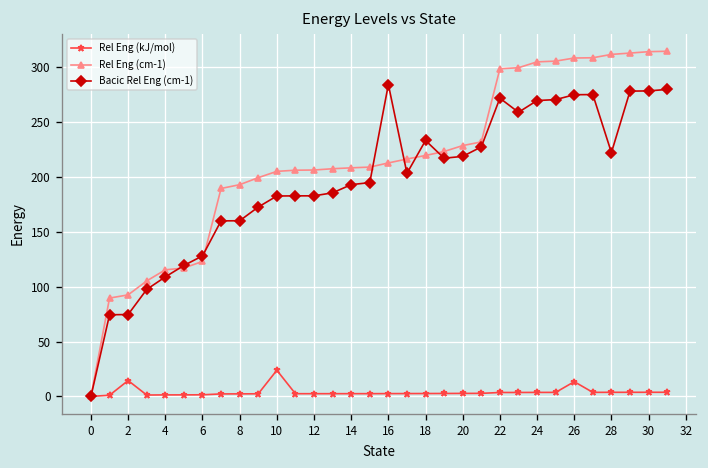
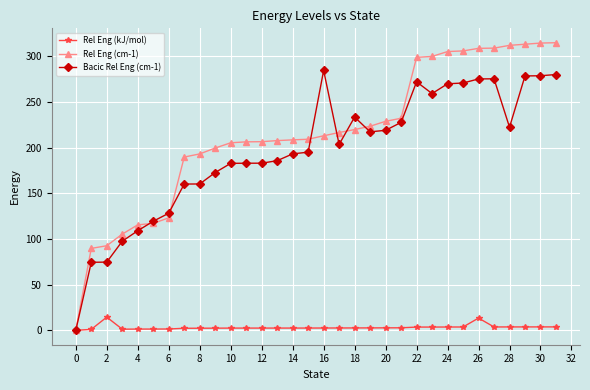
  {
    "Rel Eng (kJ/mol)": {
      "2": 10,
      "4": 0,
      "6": 0,
      "8": 0,
-     "10": 20,
+     "10": 0,
      "12": 0,
      "14": 0,
      "16": 0,
      "18": 0,
      "20": 0,
      "22": 0,
      "24": 0,
      "26": 10,
      "28": 0,
      "30": 0
    },
    "Rel Eng (cm-1)": {
      "2": 90,
      "4": 120,
      "6": 120,
      "8": 190,
      "10": 210,
      "12": 210,
      "14": 210,
      "16": 210,
      "18": 220,
      "20": 230,
      "22": 300,
      "24": 310,
      "26": 310,
      "28": 310,
      "30": 310
    },
    "Bacic Rel Eng (cm-1)": {
      "2": 70,
      "4": 110,
      "6": 130,
      "8": 160,
      "10": 180,
      "12": 180,
      "14": 190,
      "16": 280,
      "18": 230,
      "20": 220,
      "22": 270,
      "24": 270,
      "26": 280,
      "28": 220,
      "30": 280
    }
  }
